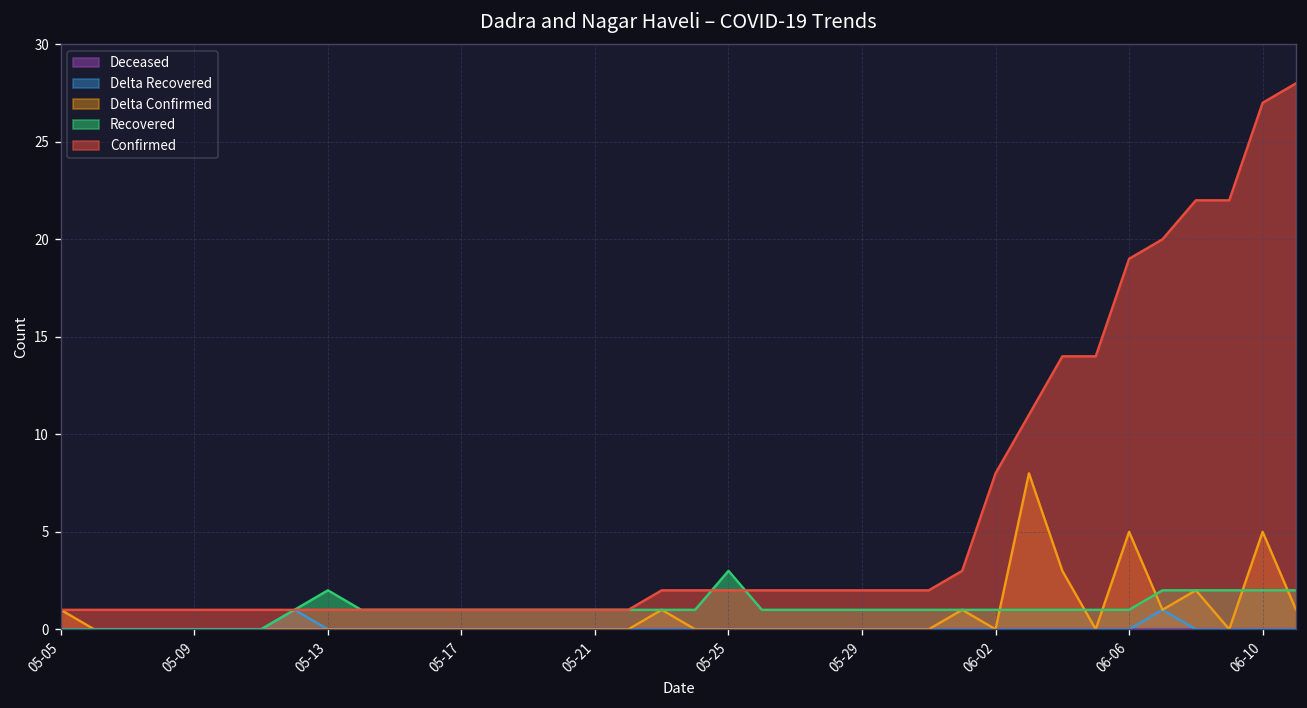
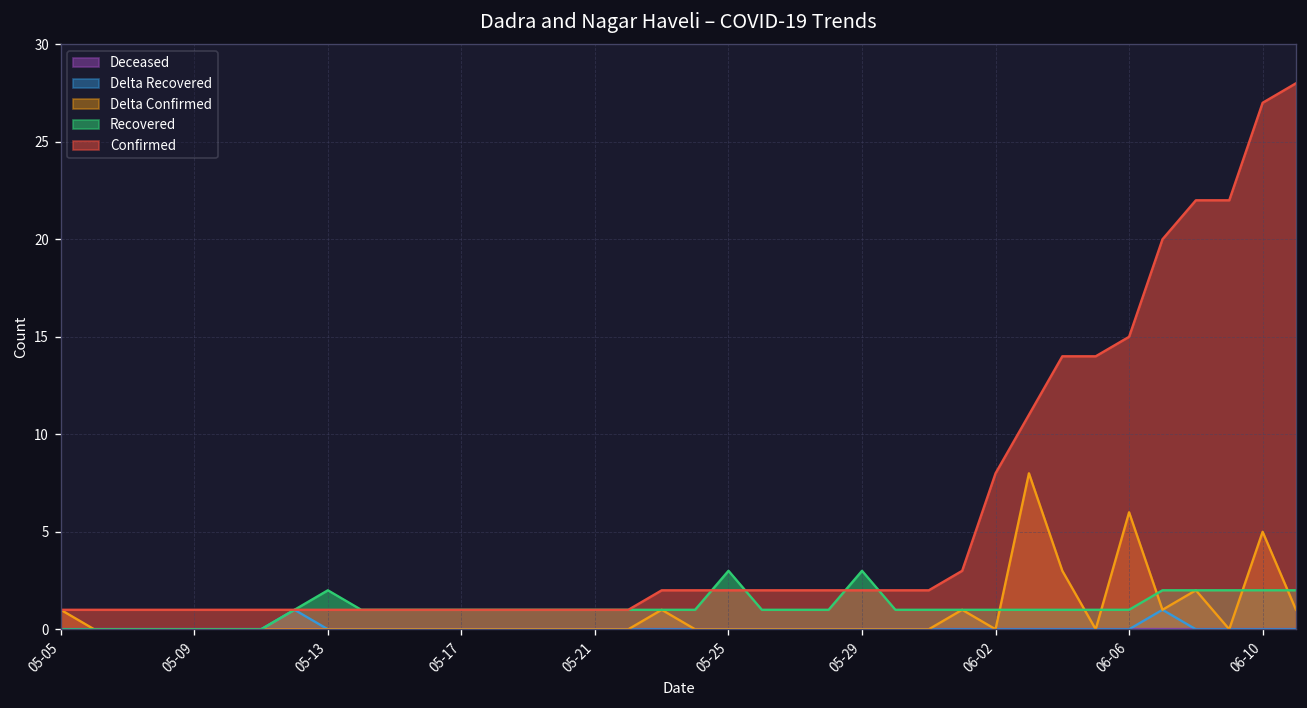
  {
    "Delta Confirmed": {
-     "06-06": 5,
+     "06-06": 6,
      "06-10": 5
    },
    "Recovered": {
      "05-13": 2,
      "05-25": 3,
-     "05-29": 1,
+     "05-29": 3,
      "06-02": 1,
      "06-06": 1,
      "06-10": 2
    },
    "Confirmed": {
      "05-09": 1,
      "05-13": 1,
      "05-25": 2,
      "05-29": 2,
      "06-02": 8,
-     "06-06": 19,
+     "06-06": 15,
      "06-10": 27
    }
  }
